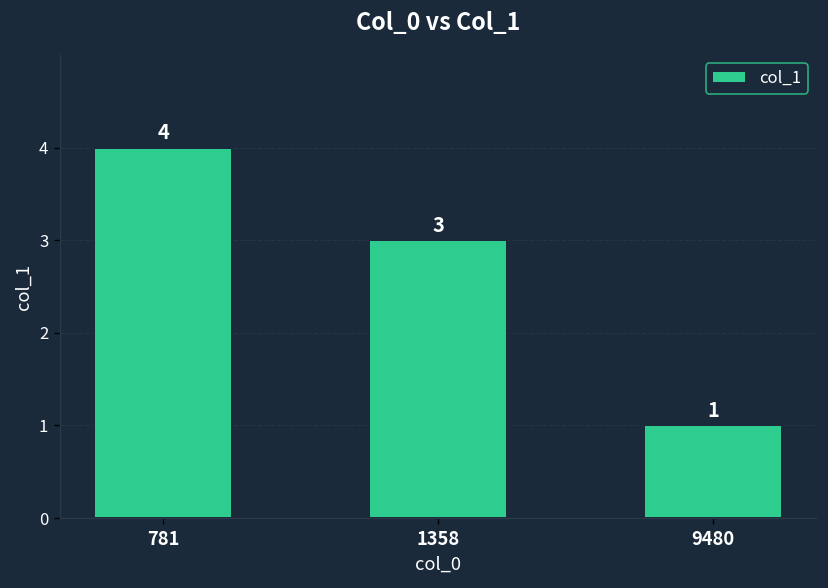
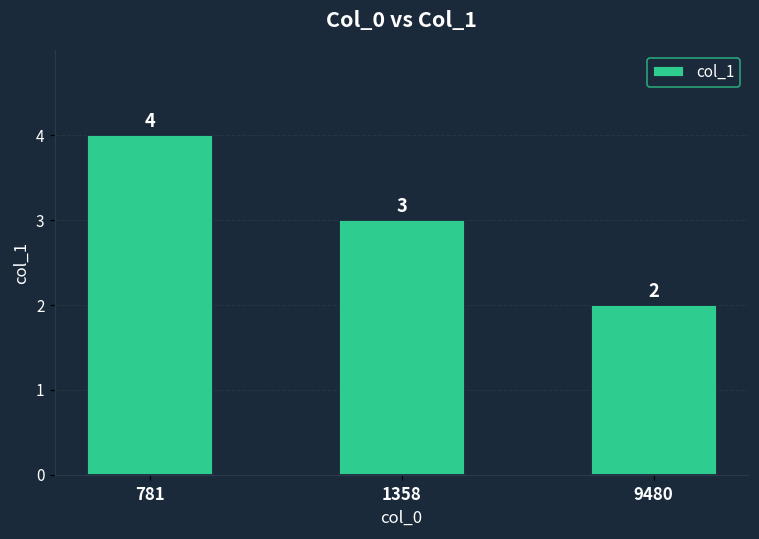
  {
    "781": 4,
    "1358": 3,
-   "9480": 1
+   "9480": 2
  }
